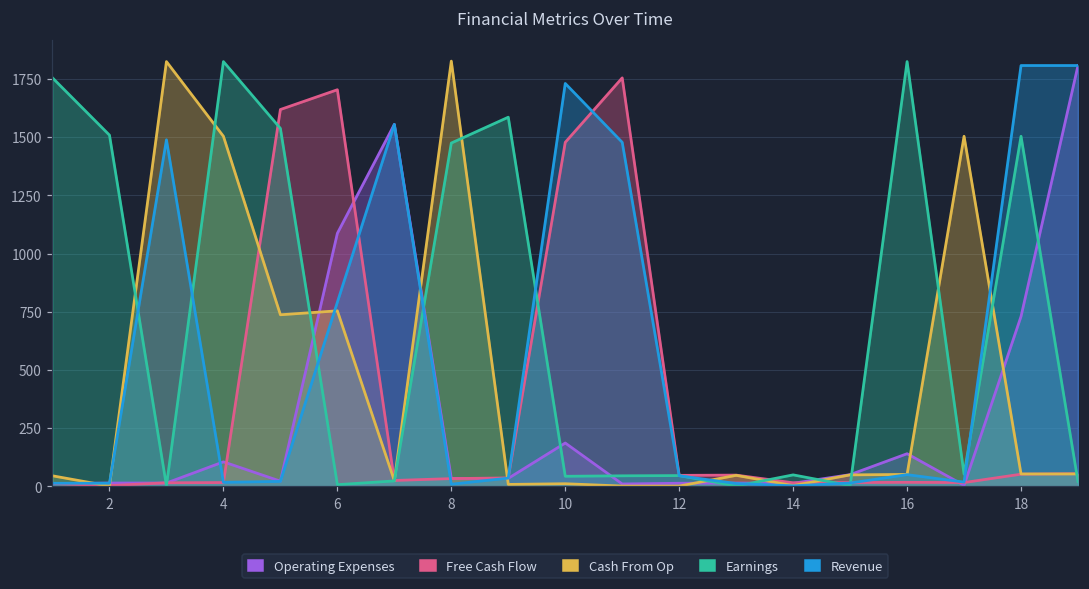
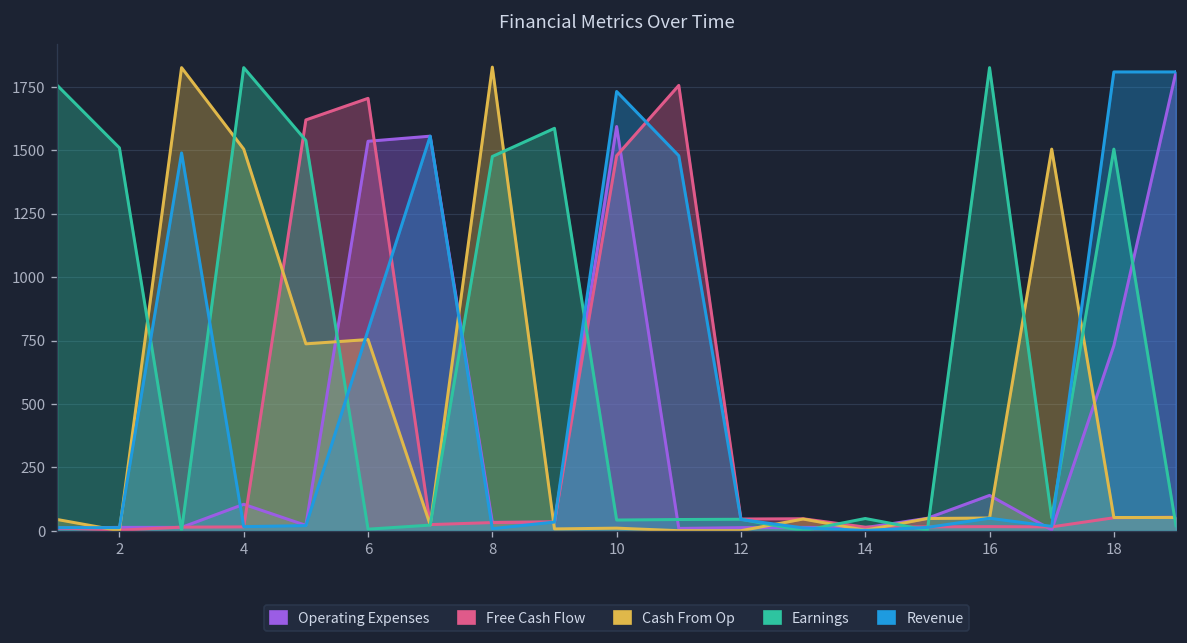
  {
    "Operating Expenses": {
      "4": 110,
-     "6": 1090,
-     "10": 190,
+     "6": 1540,
+     "10": 1590,
      "16": 140,
      "18": 730
    }
  }
